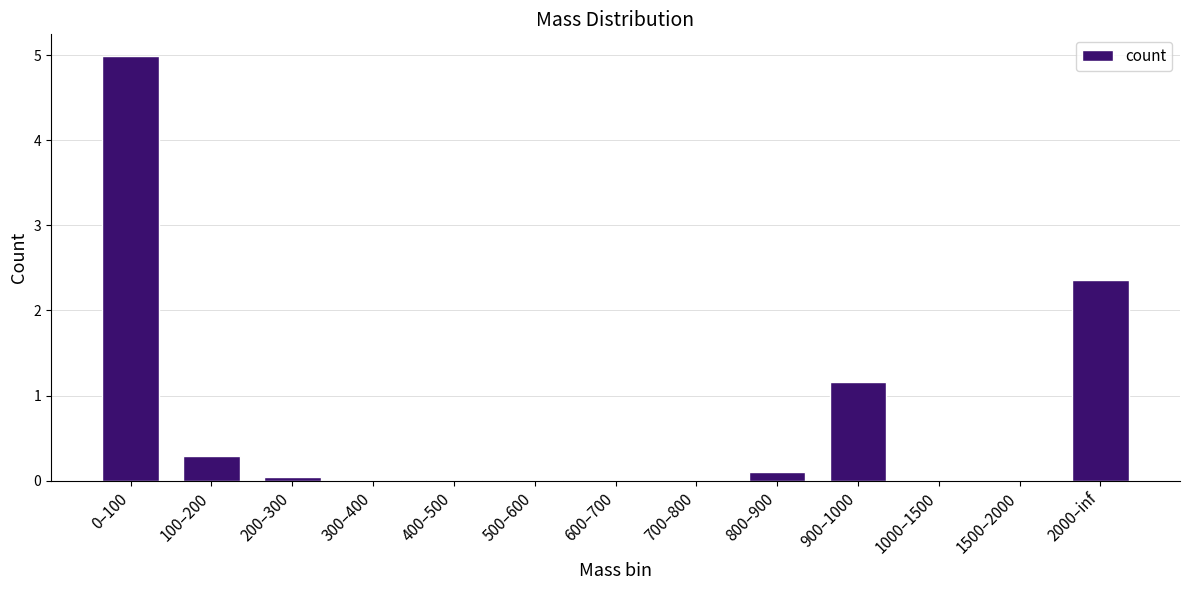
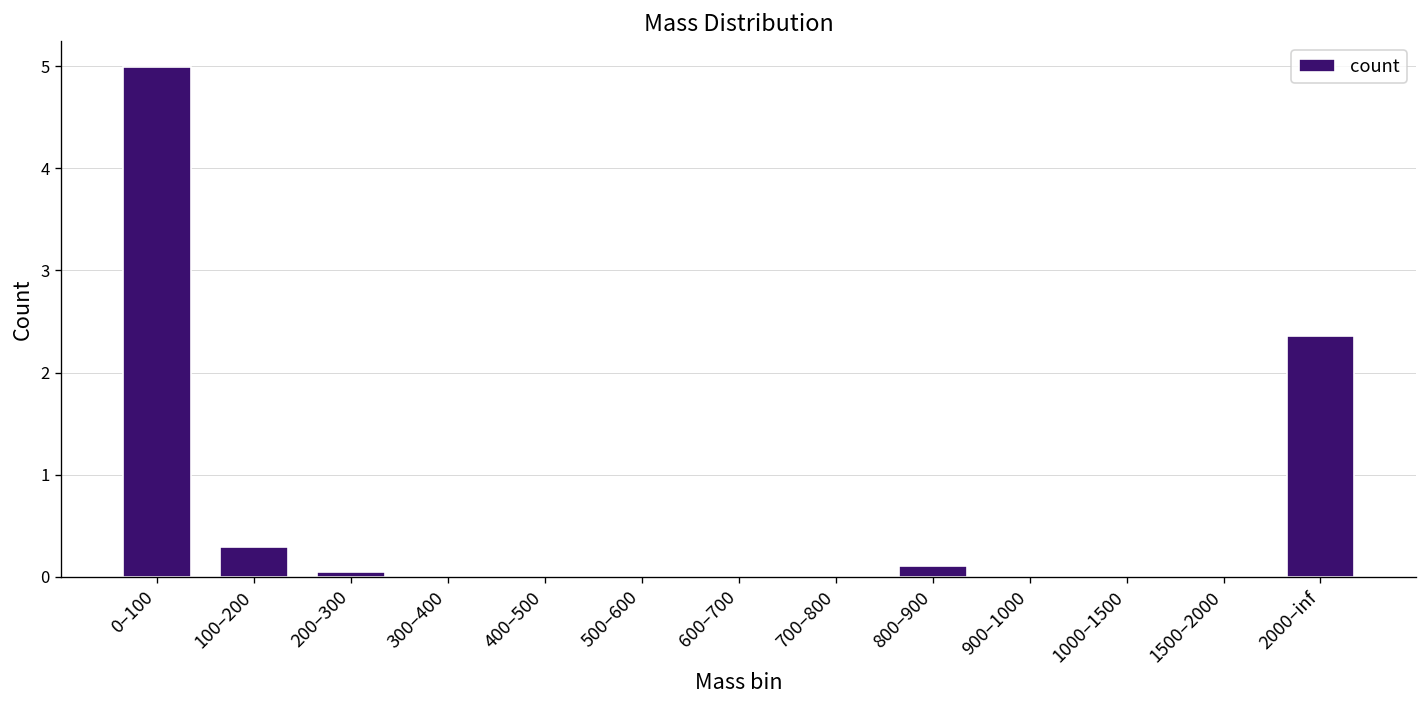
  {
    "0–100": 5.0,
    "100–200": 0.3,
    "200–300": 0.0,
    "800–900": 0.1,
-   "900–1000": 1.2,
+   "900–1000": 0.0,
    "2000–inf": 2.4
  }
